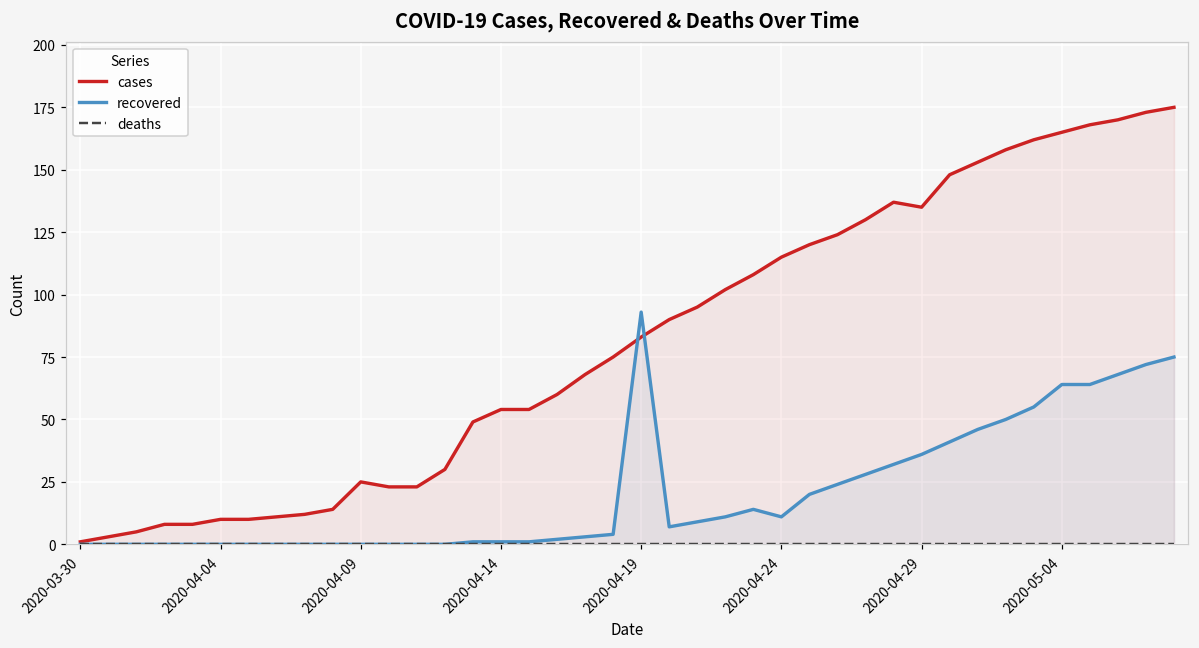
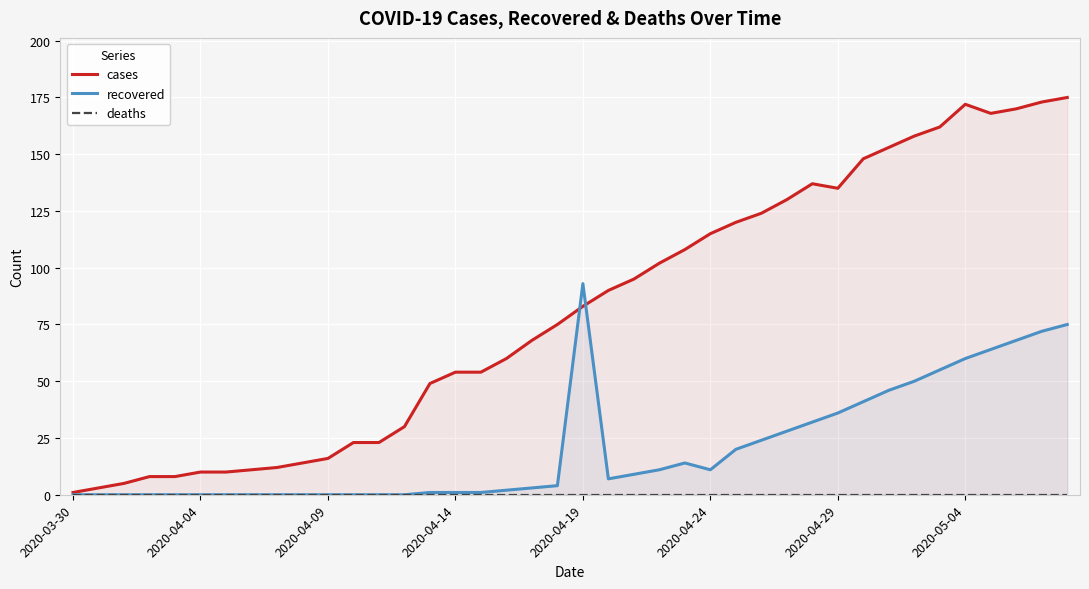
  {
    "cases": {
      "2020-04-04": 10,
-     "2020-04-09": 25,
+     "2020-04-09": 16,
      "2020-04-14": 54,
      "2020-04-19": 83,
      "2020-04-24": 115,
      "2020-04-29": 135,
-     "2020-05-04": 165
+     "2020-05-04": 172
    },
    "recovered": {
      "2020-04-19": 93,
      "2020-04-24": 11,
      "2020-04-29": 36,
-     "2020-05-04": 64
+     "2020-05-04": 60
    },
    "deaths": {
      "2020-04-19": 0,
      "2020-04-24": 0,
      "2020-04-29": 0,
      "2020-05-04": 0
    }
  }
